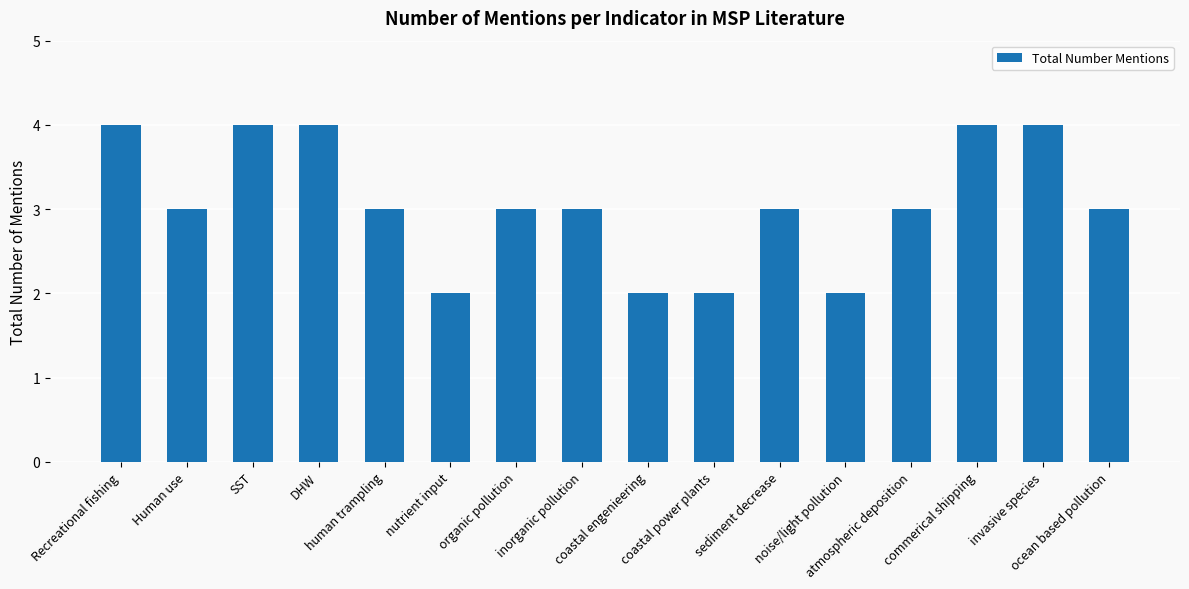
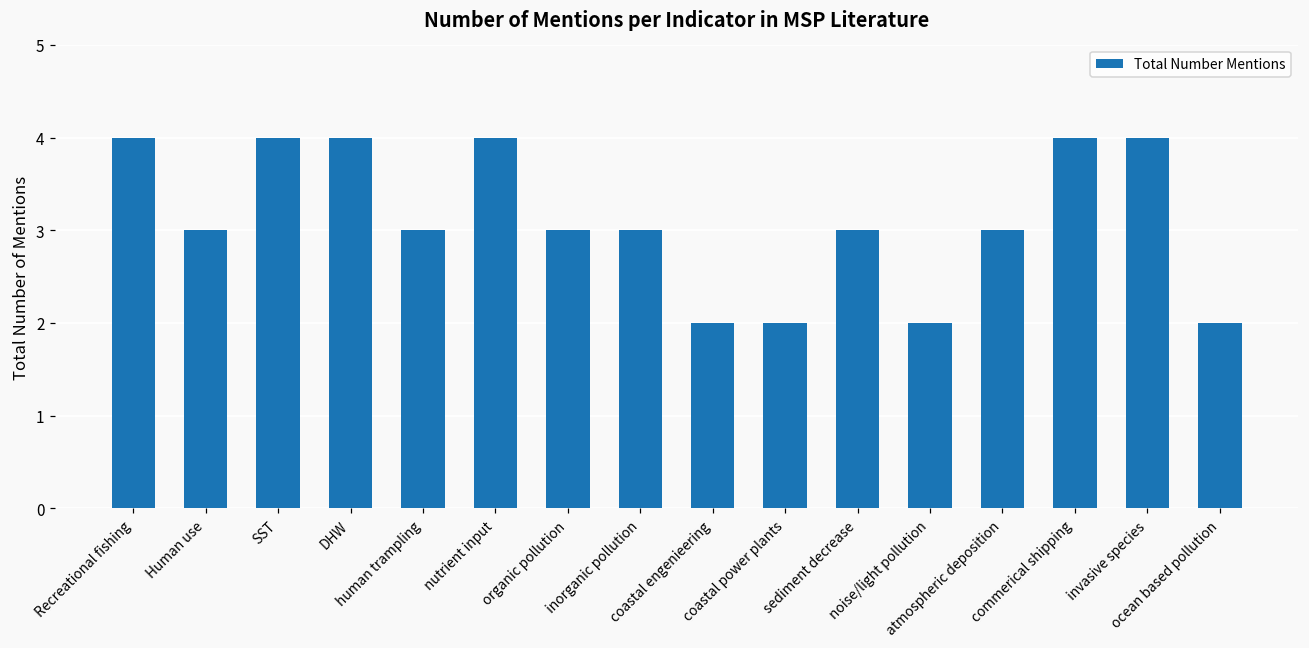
  {
    "Recreational fishing": 4,
    "Human use": 3,
    "SST": 4,
    "DHW": 4,
    "human trampling": 3,
-   "nutrient input": 2,
+   "nutrient input": 4,
    "organic pollution": 3,
    "inorganic pollution": 3,
    "coastal engenieering": 2,
    "coastal power plants": 2,
    "sediment decrease": 3,
    "noise/light pollution": 2,
    "atmospheric deposition": 3,
    "commerical shipping": 4,
    "invasive species": 4,
-   "ocean based pollution": 3
+   "ocean based pollution": 2
  }
